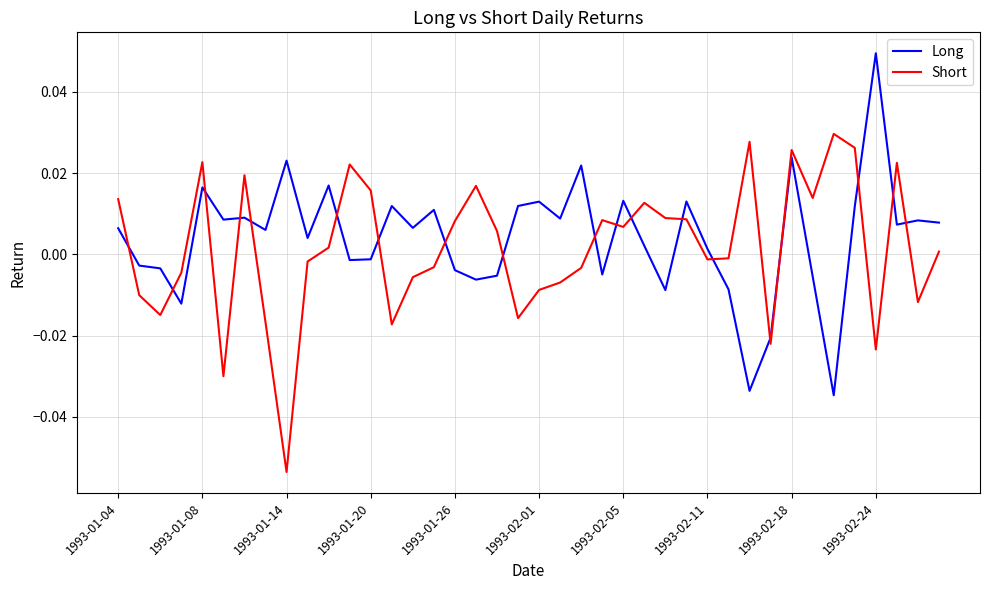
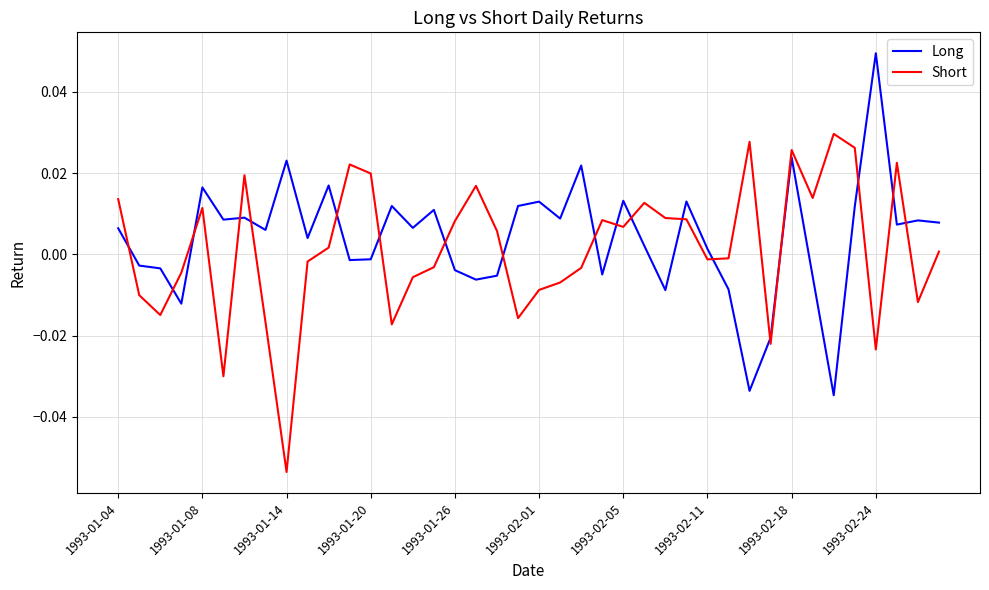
  {
    "Long": {
      "1993-01-04": 0.006,
      "1993-01-08": 0.016,
      "1993-01-14": 0.023,
      "1993-01-20": -0.001,
      "1993-01-26": -0.004,
      "1993-02-01": 0.013,
      "1993-02-05": 0.013,
      "1993-02-11": 0.001,
      "1993-02-18": 0.024,
      "1993-02-24": 0.049
    },
    "Short": {
      "1993-01-04": 0.014,
-     "1993-01-08": 0.023,
+     "1993-01-08": 0.011,
      "1993-01-14": -0.054,
-     "1993-01-20": 0.016,
+     "1993-01-20": 0.020,
      "1993-01-26": 0.008,
      "1993-02-01": -0.009,
      "1993-02-05": 0.007,
      "1993-02-11": -0.001,
      "1993-02-18": 0.026,
      "1993-02-24": -0.023
    }
  }
